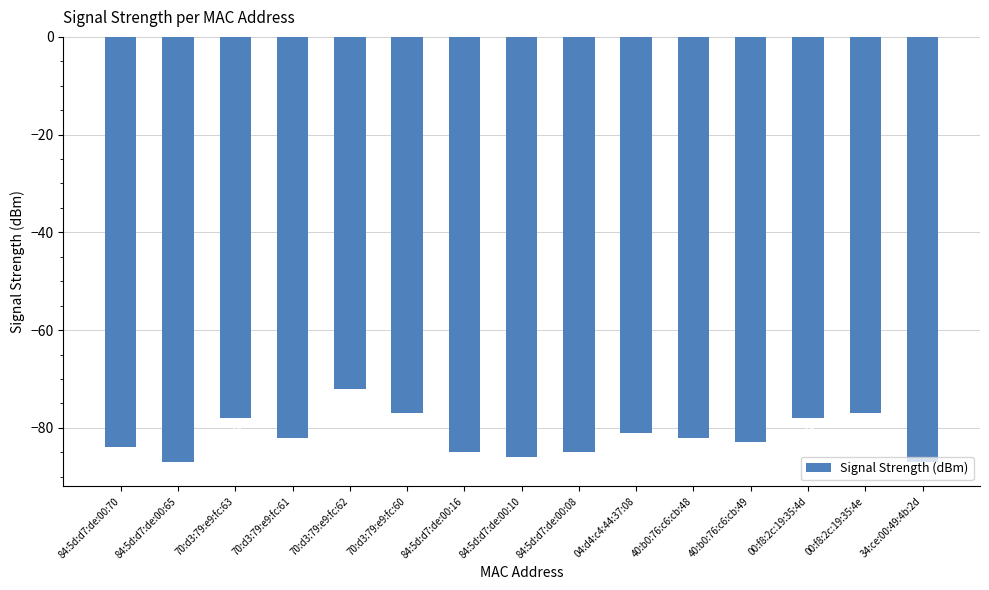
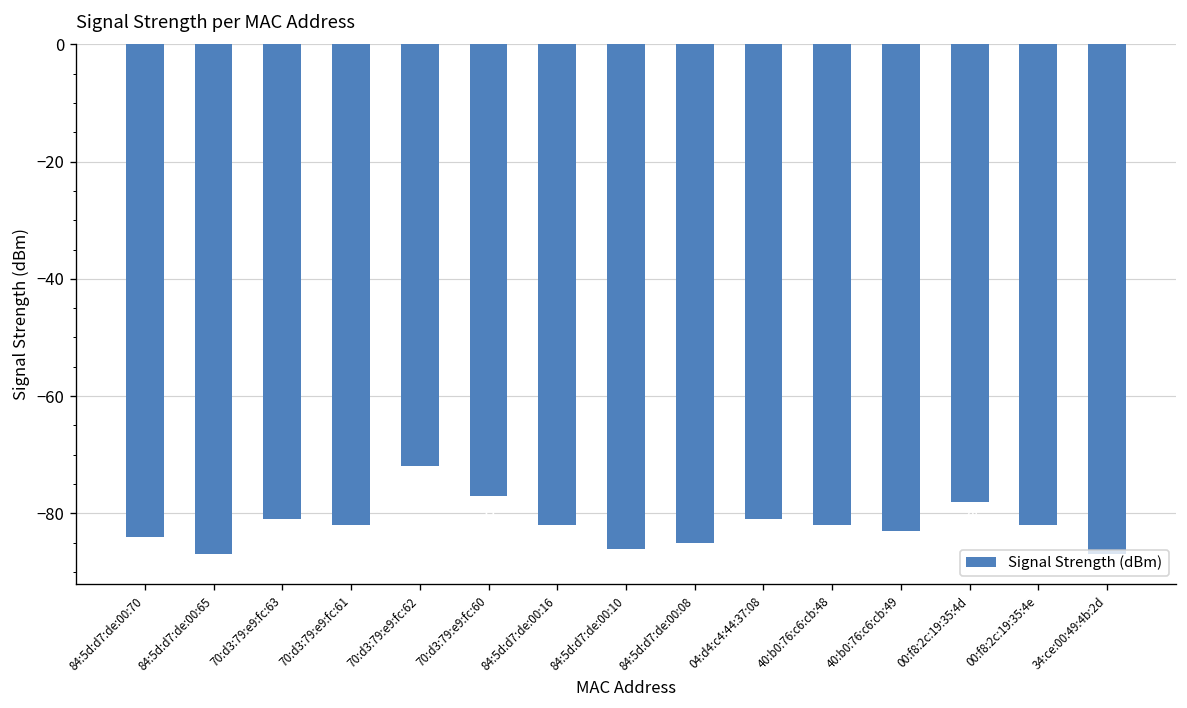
  {
    "84:5d:d7:de:00:70": -84,
    "84:5d:d7:de:00:65": -87,
-   "70:d3:79:e9:fc:63": -78,
+   "70:d3:79:e9:fc:63": -81,
    "70:d3:79:e9:fc:61": -82,
    "70:d3:79:e9:fc:62": -72,
    "70:d3:79:e9:fc:60": -77,
-   "84:5d:d7:de:00:16": -85,
+   "84:5d:d7:de:00:16": -82,
    "84:5d:d7:de:00:10": -86,
    "84:5d:d7:de:00:08": -85,
    "04:d4:c4:44:37:08": -81,
    "40:b0:76:c6:cb:48": -82,
    "40:b0:76:c6:cb:49": -83,
    "00:f8:2c:19:35:4d": -78,
-   "00:f8:2c:19:35:4e": -77
+   "00:f8:2c:19:35:4e": -82
  }
